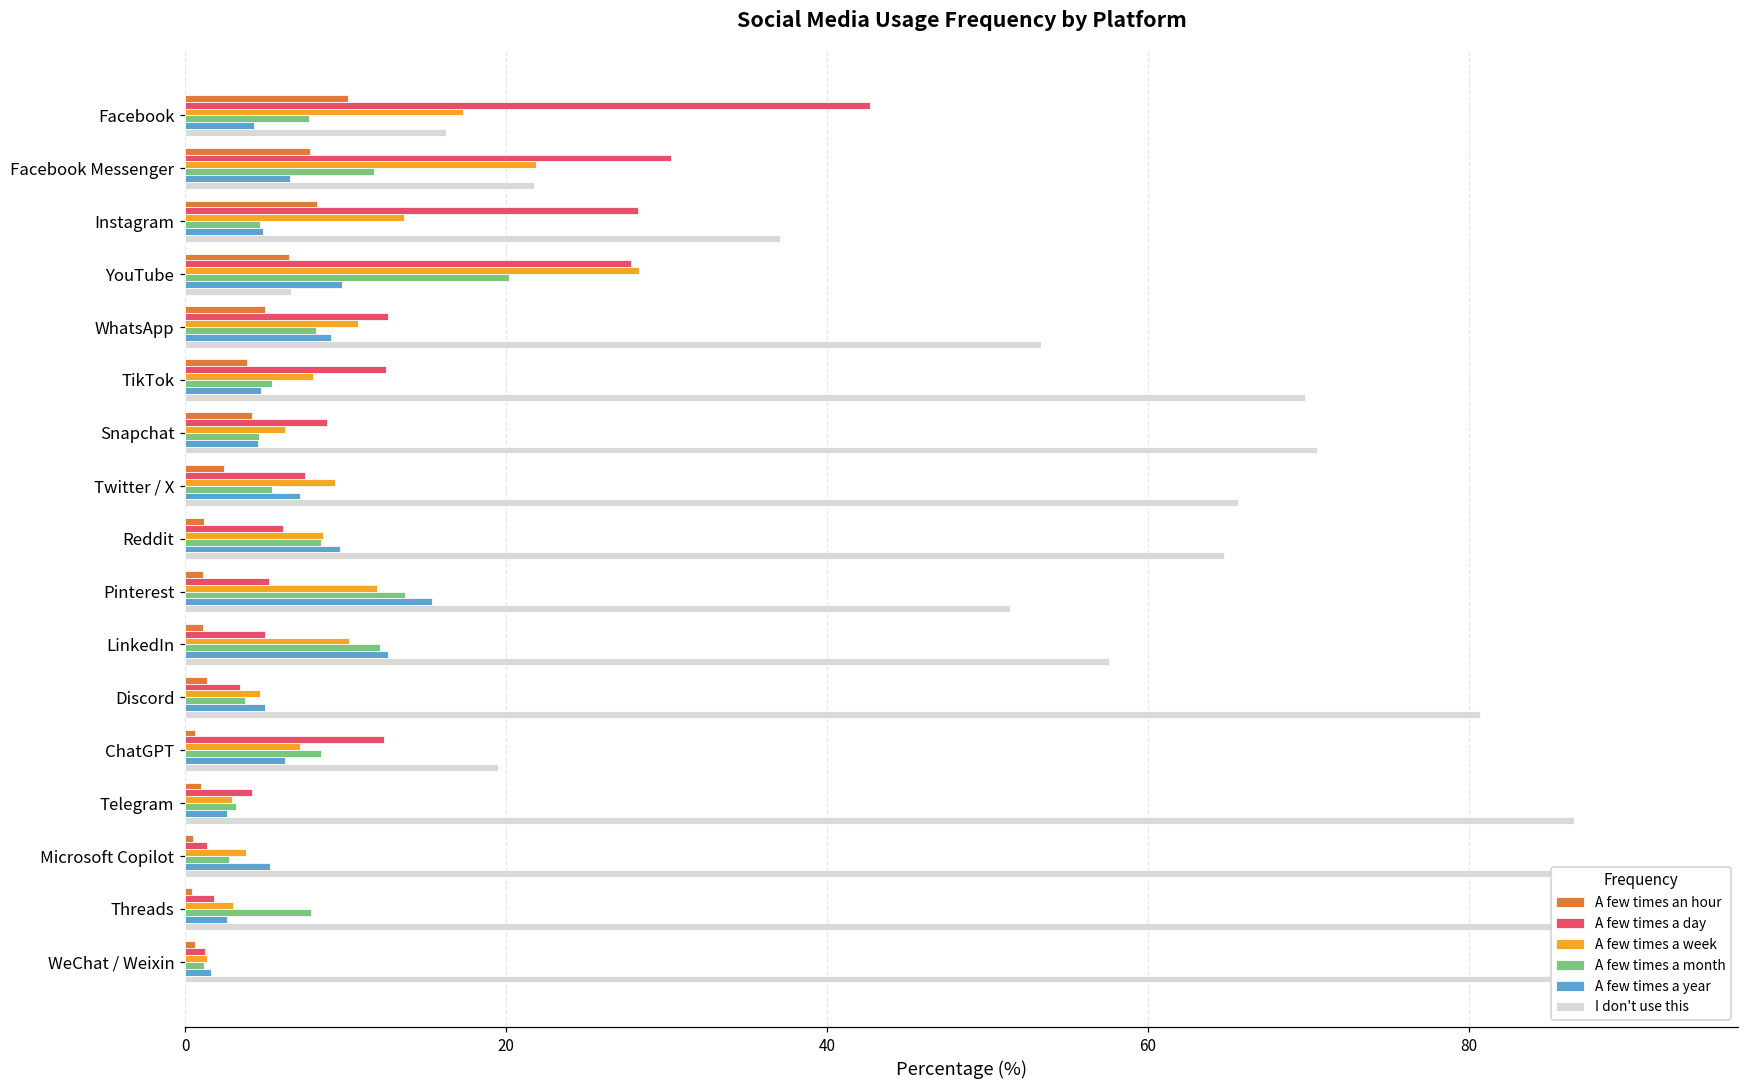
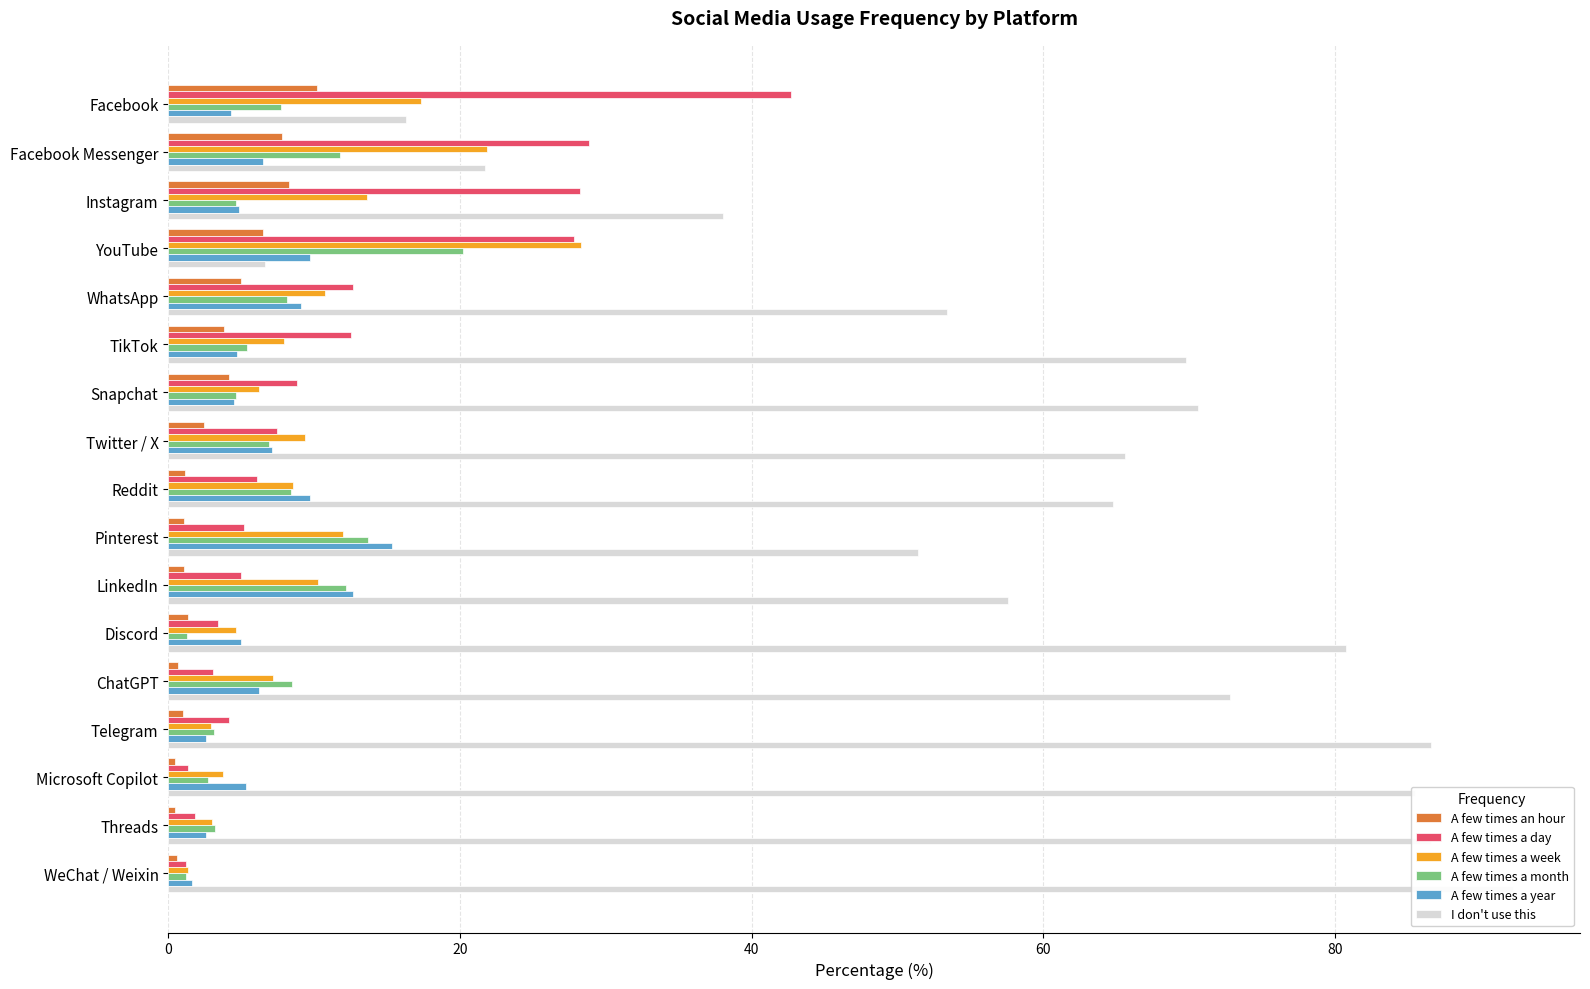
  {
    "A few times a day": {
      "Facebook": 42.7,
-     "Facebook Messenger": 30.3,
+     "Facebook Messenger": 28.8,
      "Instagram": 28.2,
      "YouTube": 27.8,
      "WhatsApp": 12.7,
      "TikTok": 12.6,
      "Snapchat": 8.8,
      "Twitter / X": 7.5,
      "Reddit": 6.1,
      "Pinterest": 5.2,
      "LinkedIn": 5.0,
      "Discord": 3.4,
-     "ChatGPT": 12.4,
+     "ChatGPT": 3.1,
      "Telegram": 4.2,
      "Microsoft Copilot": 1.4,
      "Threads": 1.8,
      "WeChat / Weixin": 1.2
    },
    "A few times a month": {
      "Facebook": 7.7,
      "Facebook Messenger": 11.8,
      "Instagram": 4.7,
      "YouTube": 20.2,
      "WhatsApp": 8.1,
      "TikTok": 5.4,
      "Snapchat": 4.6,
-     "Twitter / X": 5.4,
+     "Twitter / X": 6.9,
      "Reddit": 8.4,
      "Pinterest": 13.7,
      "LinkedIn": 12.2,
-     "Discord": 3.8,
+     "Discord": 1.3,
      "ChatGPT": 8.5,
      "Telegram": 3.2,
      "Microsoft Copilot": 2.7,
-     "Threads": 7.8,
+     "Threads": 3.2,
      "WeChat / Weixin": 1.2
    },
    "A few times a year": {
      "Facebook": 4.3,
      "Facebook Messenger": 6.5,
      "Instagram": 4.8,
      "YouTube": 9.8,
      "WhatsApp": 9.1,
      "TikTok": 4.7,
      "Snapchat": 4.5,
      "Twitter / X": 7.1,
      "Reddit": 9.7,
      "Pinterest": 15.4,
      "LinkedIn": 12.7,
      "Discord": 5.0,
      "ChatGPT": 6.2,
      "Telegram": 2.6,
      "Microsoft Copilot": 5.3,
      "Threads": 2.6,
      "WeChat / Weixin": 1.6
    },
    "I don't use this": {
      "Facebook": 16.3,
      "Facebook Messenger": 21.7,
-     "Instagram": 37.1,
+     "Instagram": 38.0,
      "YouTube": 6.6,
      "WhatsApp": 53.4,
      "TikTok": 69.8,
      "Snapchat": 70.6,
      "Twitter / X": 65.6,
      "Reddit": 64.8,
      "Pinterest": 51.4,
      "LinkedIn": 57.6,
      "Discord": 80.7,
-     "ChatGPT": 19.5,
+     "ChatGPT": 72.8,
      "Telegram": 86.5
    }
  }
